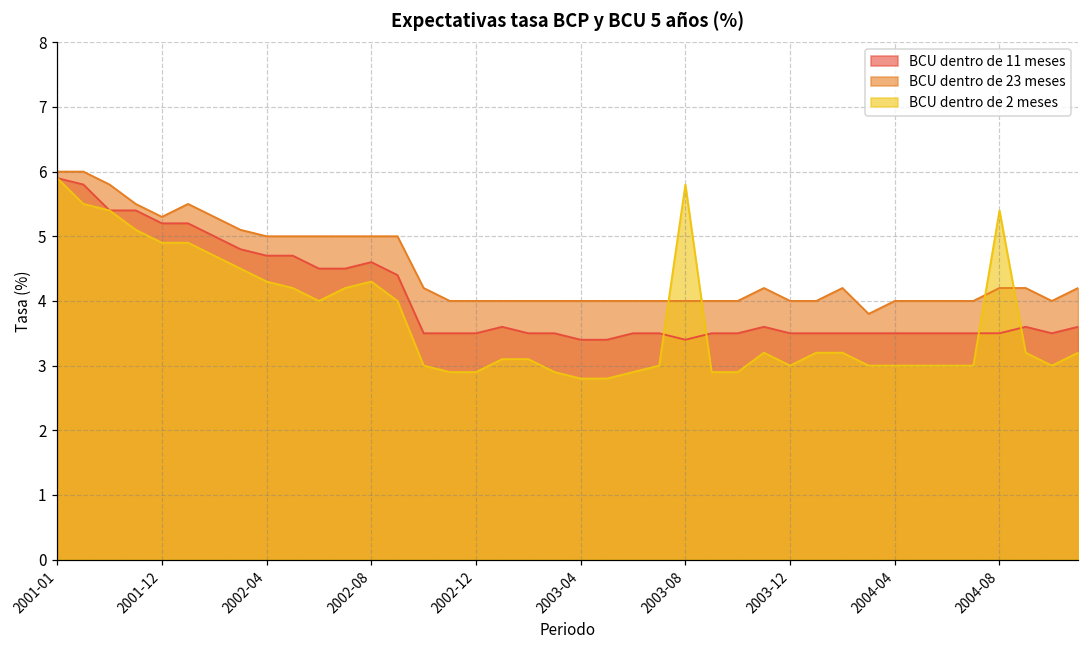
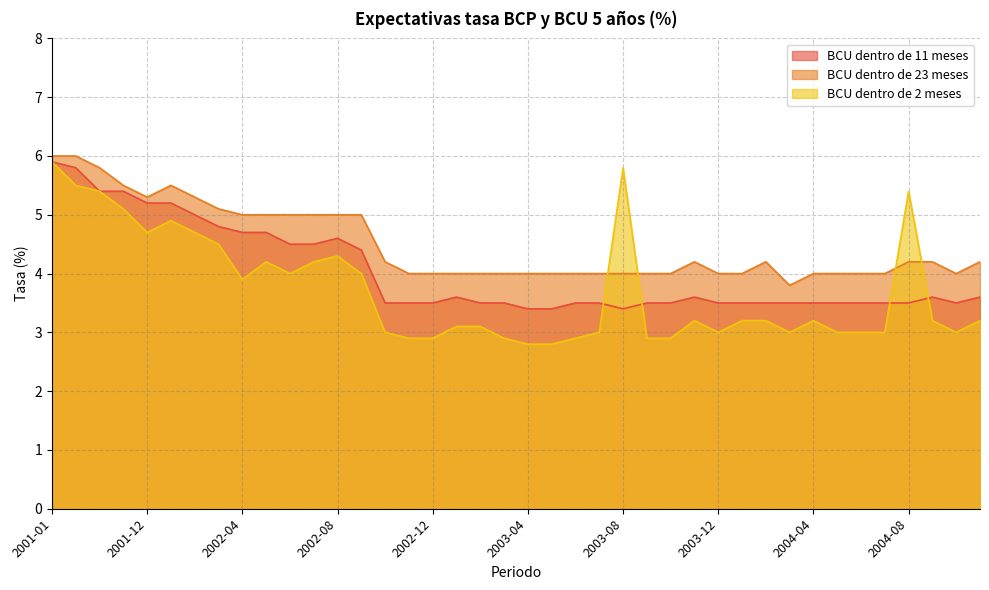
  {
    "BCU dentro de 2 meses": {
-     "2001-12": 4.9,
-     "2002-04": 4.3,
+     "2001-12": 4.7,
+     "2002-04": 3.9,
      "2002-08": 4.3,
      "2002-12": 2.9,
      "2003-04": 2.8,
      "2003-08": 5.8,
      "2003-12": 3.0,
-     "2004-04": 3.0,
+     "2004-04": 3.2,
      "2004-08": 5.4
    }
  }
